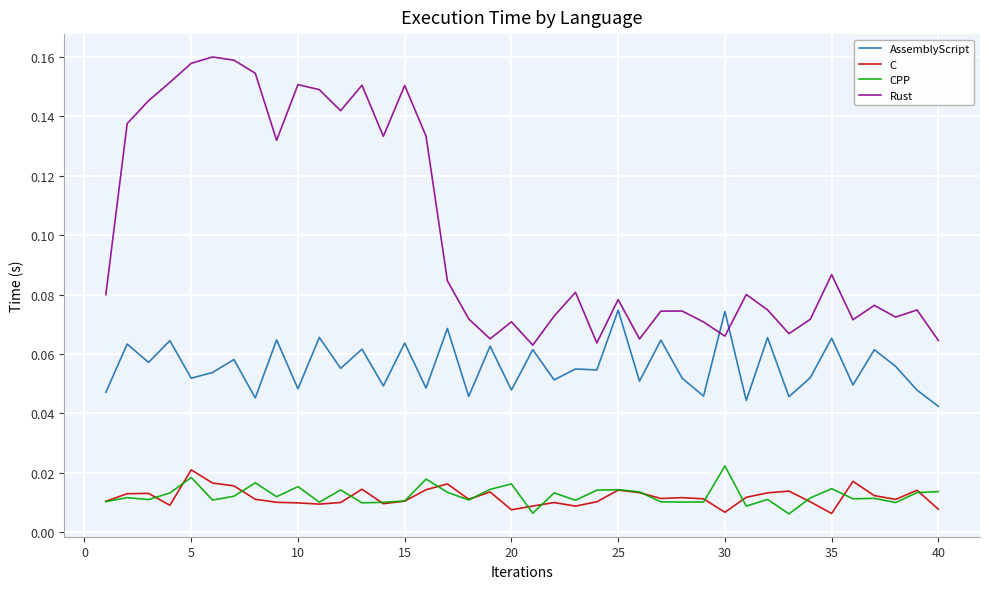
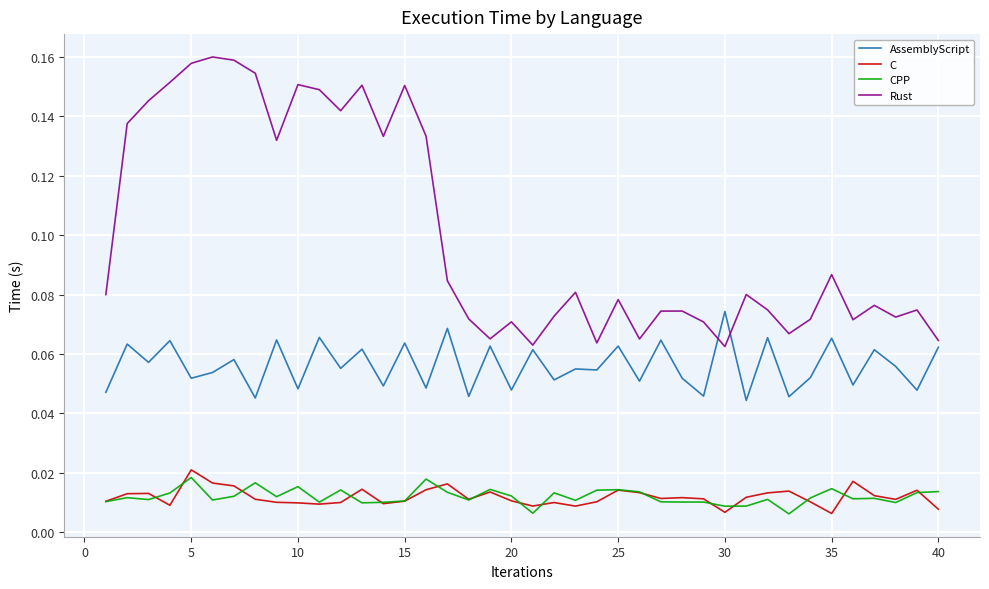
  {
    "AssemblyScript": {
      "5": 0.052,
      "10": 0.048,
      "15": 0.064,
      "20": 0.048,
-     "25": 0.075,
+     "25": 0.063,
      "30": 0.074,
      "35": 0.065,
-     "40": 0.042
+     "40": 0.062
    },
    "C": {
      "5": 0.021,
      "10": 0.010,
-     "20": 0.008,
+     "20": 0.011,
      "30": 0.007,
      "35": 0.006,
      "40": 0.008
    },
    "CPP": {
      "5": 0.018,
      "10": 0.015,
-     "20": 0.016,
-     "30": 0.022,
+     "20": 0.012,
+     "30": 0.009,
      "35": 0.015,
      "40": 0.014
    },
    "Rust": {
      "5": 0.158,
      "10": 0.151,
      "15": 0.150,
      "20": 0.071,
      "25": 0.078,
-     "30": 0.066,
+     "30": 0.063,
      "35": 0.087,
      "40": 0.065
    }
  }
